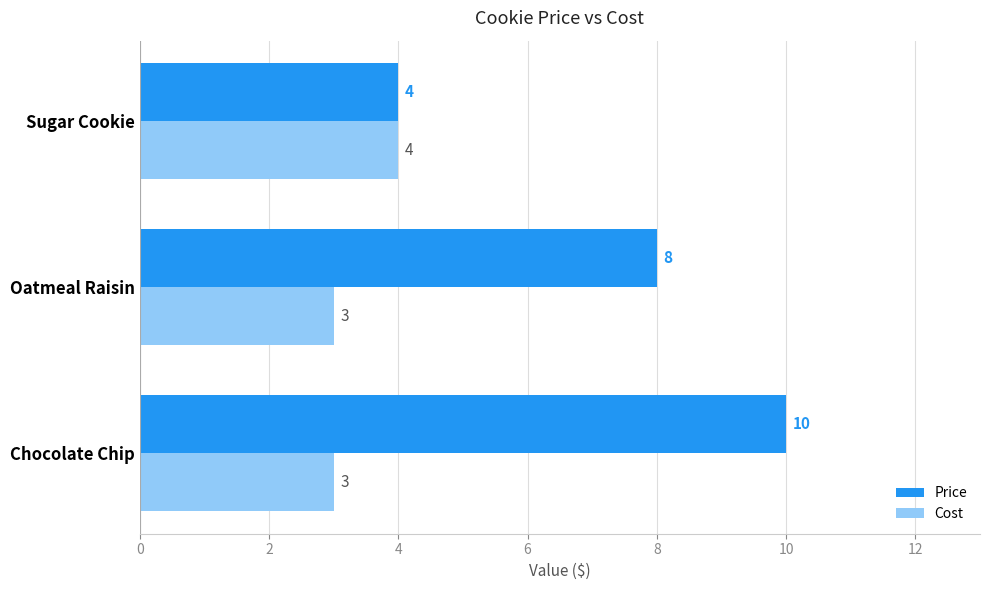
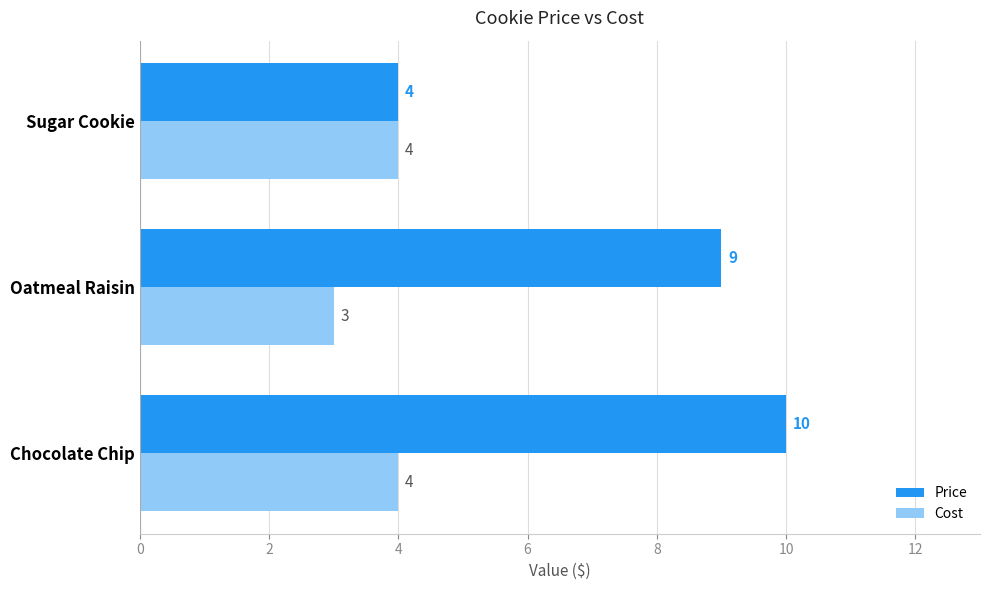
  {
    "Price": {
      "Sugar Cookie": 4,
-     "Oatmeal Raisin": 8,
+     "Oatmeal Raisin": 9,
      "Chocolate Chip": 10
    },
    "Cost": {
      "Sugar Cookie": 4,
      "Oatmeal Raisin": 3,
-     "Chocolate Chip": 3
+     "Chocolate Chip": 4
    }
  }
